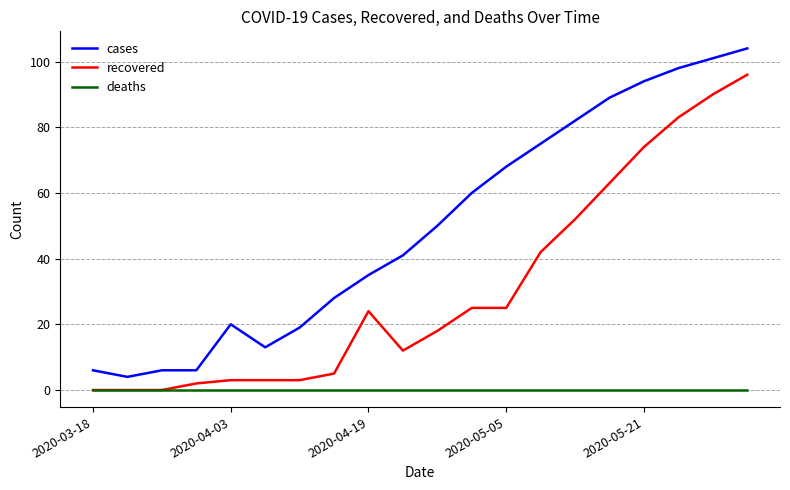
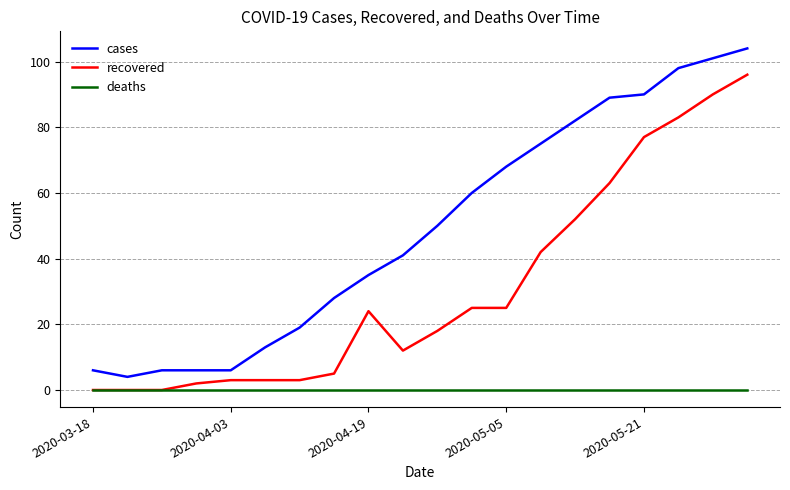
  {
    "cases": {
      "2020-03-18": 6,
-     "2020-04-03": 20,
+     "2020-04-03": 6,
      "2020-04-19": 35,
      "2020-05-05": 68,
-     "2020-05-21": 94
+     "2020-05-21": 90
    },
    "recovered": {
      "2020-04-03": 3,
      "2020-04-19": 24,
      "2020-05-05": 25,
-     "2020-05-21": 74
+     "2020-05-21": 77
    },
    "deaths": {
      "2020-04-03": 0,
      "2020-04-19": 0,
      "2020-05-05": 0,
      "2020-05-21": 0
    }
  }
